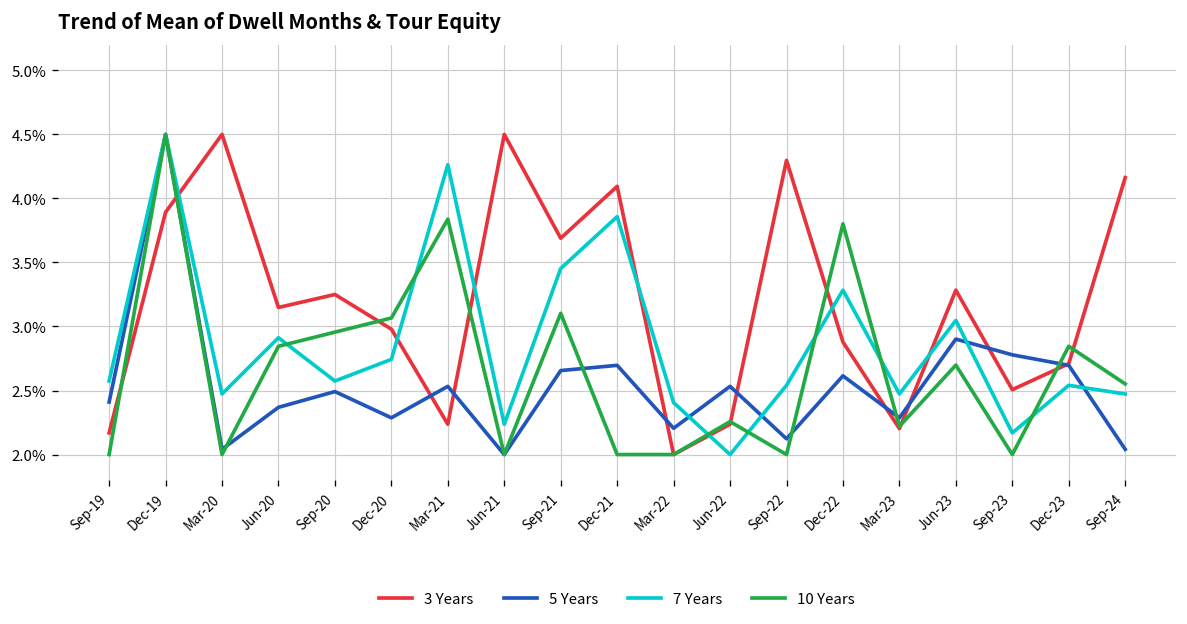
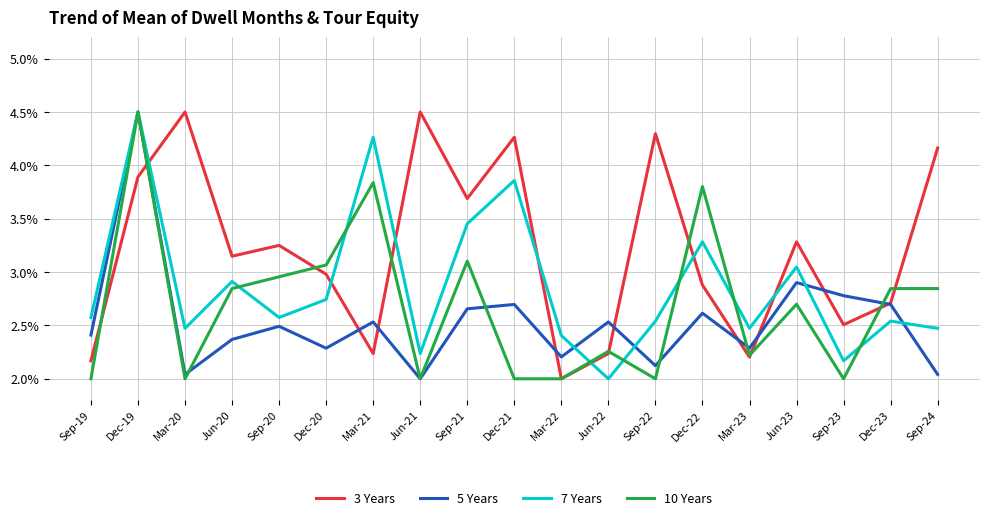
  {
    "3 Years": {
      "Sep-19": "2.17%",
      "Dec-19": "3.89%",
      "Mar-20": "4.50%",
      "Jun-20": "3.15%",
      "Sep-20": "3.25%",
      "Dec-20": "2.98%",
      "Mar-21": "2.24%",
      "Jun-21": "4.50%",
      "Sep-21": "3.69%",
-     "Dec-21": "4.09%",
+     "Dec-21": "4.26%",
      "Sep-22": "4.30%",
      "Dec-22": "2.88%",
      "Jun-23": "3.28%",
      "Sep-23": "2.51%",
      "Sep-24": "4.16%"
    },
    "5 Years": {
      "Sep-19": "2.41%",
      "Mar-20": "2.04%",
      "Jun-20": "2.37%",
      "Sep-20": "2.49%",
      "Dec-20": "2.29%",
      "Mar-21": "2.53%",
      "Sep-21": "2.66%",
      "Dec-21": "2.70%",
      "Mar-22": "2.20%",
      "Jun-22": "2.53%",
      "Sep-22": "2.12%",
      "Dec-22": "2.61%",
      "Mar-23": "2.29%",
      "Jun-23": "2.90%",
      "Sep-23": "2.78%",
      "Sep-24": "2.04%"
    },
    "7 Years": {
      "Sep-19": "2.57%",
      "Mar-20": "2.47%",
      "Jun-20": "2.91%",
      "Sep-20": "2.57%",
      "Dec-20": "2.74%",
      "Mar-21": "4.26%",
      "Jun-21": "2.24%",
      "Sep-21": "3.45%",
      "Dec-21": "3.86%",
      "Mar-22": "2.41%",
      "Jun-22": "2.00%",
      "Sep-22": "2.54%",
      "Dec-22": "3.28%",
      "Mar-23": "2.47%",
      "Jun-23": "3.05%",
      "Sep-23": "2.17%",
      "Dec-23": "2.54%",
      "Sep-24": "2.47%"
    },
    "10 Years": {
      "Sep-19": "2.00%",
      "Mar-20": "2.00%",
      "Jun-20": "2.85%",
      "Sep-20": "2.96%",
      "Dec-20": "3.07%",
      "Mar-21": "3.84%",
      "Sep-21": "3.10%",
      "Dec-21": "2.00%",
      "Sep-22": "2.00%",
      "Dec-22": "3.80%",
      "Jun-23": "2.70%",
      "Sep-23": "2.00%",
      "Dec-23": "2.85%",
-     "Sep-24": "2.55%"
+     "Sep-24": "2.85%"
    }
  }
